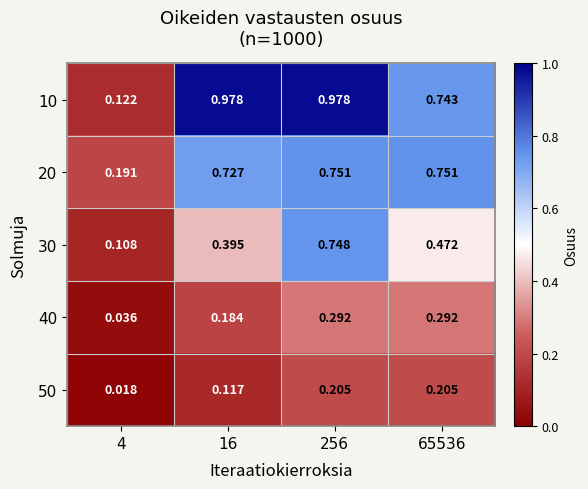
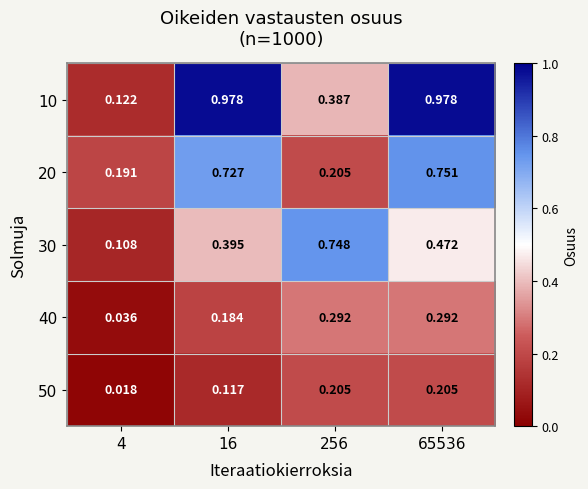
  {
    "10": {
      "4": 0.122,
      "16": 0.978,
-     "256": 0.978,
-     "65536": 0.743
+     "256": 0.387,
+     "65536": 0.978
    },
    "20": {
      "4": 0.191,
      "16": 0.727,
-     "256": 0.751,
+     "256": 0.205,
      "65536": 0.751
    },
    "30": {
      "4": 0.108,
      "16": 0.395,
      "256": 0.748,
      "65536": 0.472
    },
    "40": {
      "4": 0.036,
      "16": 0.184,
      "256": 0.292,
      "65536": 0.292
    },
    "50": {
      "4": 0.018,
      "16": 0.117,
      "256": 0.205,
      "65536": 0.205
    }
  }
